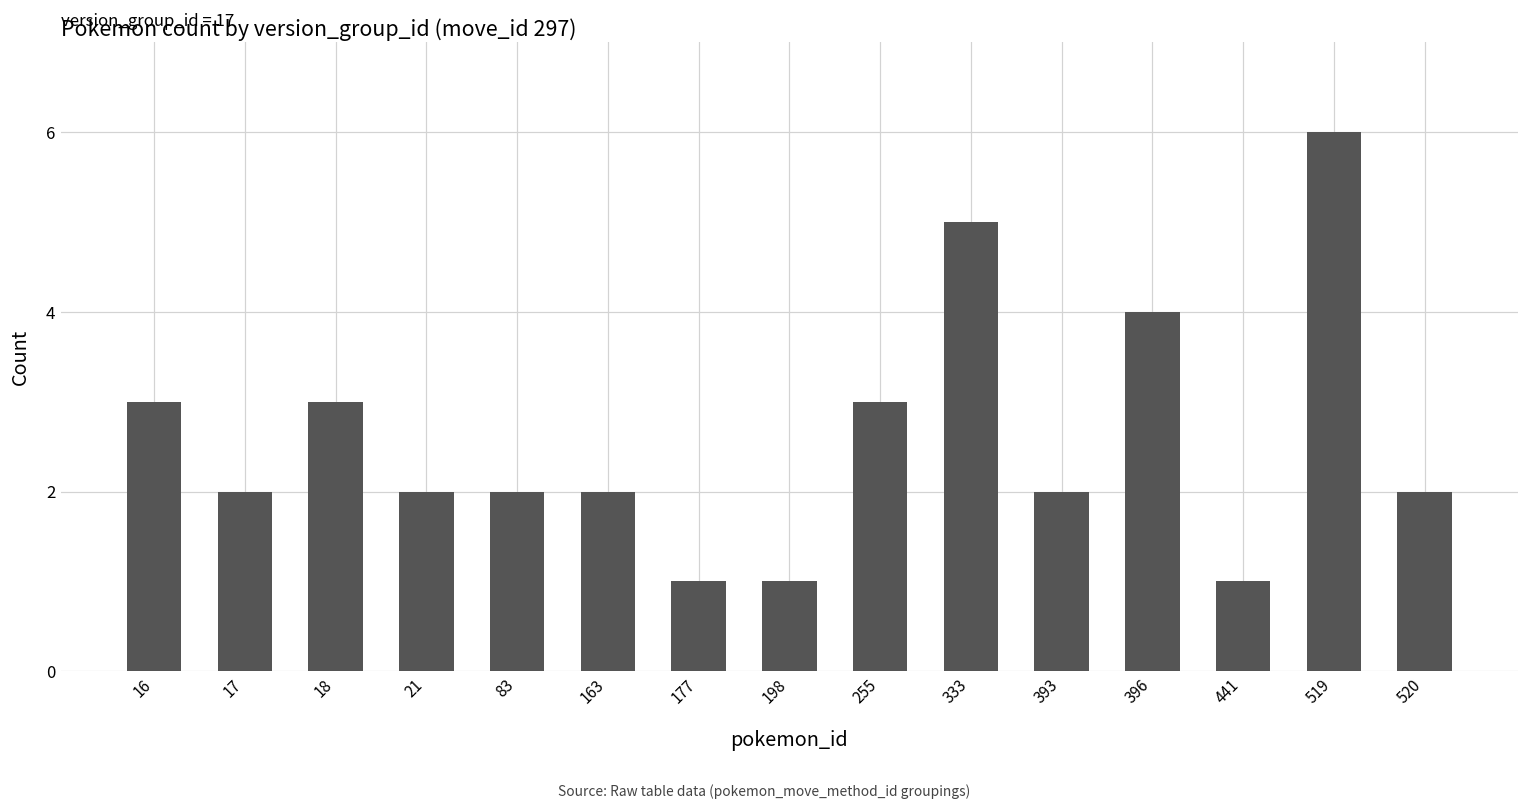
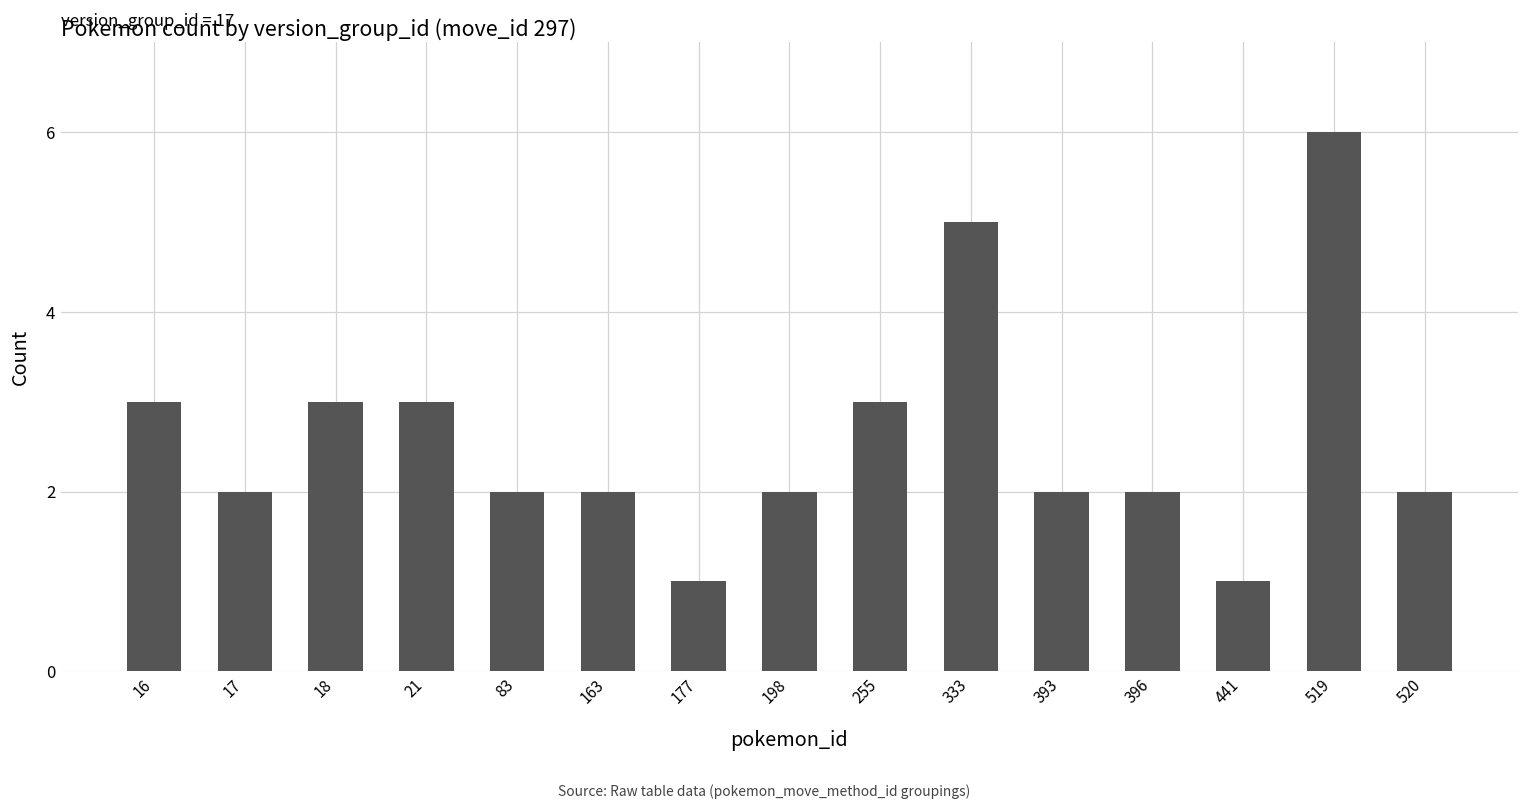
  {
    "16": 3,
    "17": 2,
    "18": 3,
-   "21": 2,
+   "21": 3,
    "83": 2,
    "163": 2,
    "177": 1,
-   "198": 1,
+   "198": 2,
    "255": 3,
    "333": 5,
    "393": 2,
-   "396": 4,
+   "396": 2,
    "441": 1,
    "519": 6,
    "520": 2
  }
